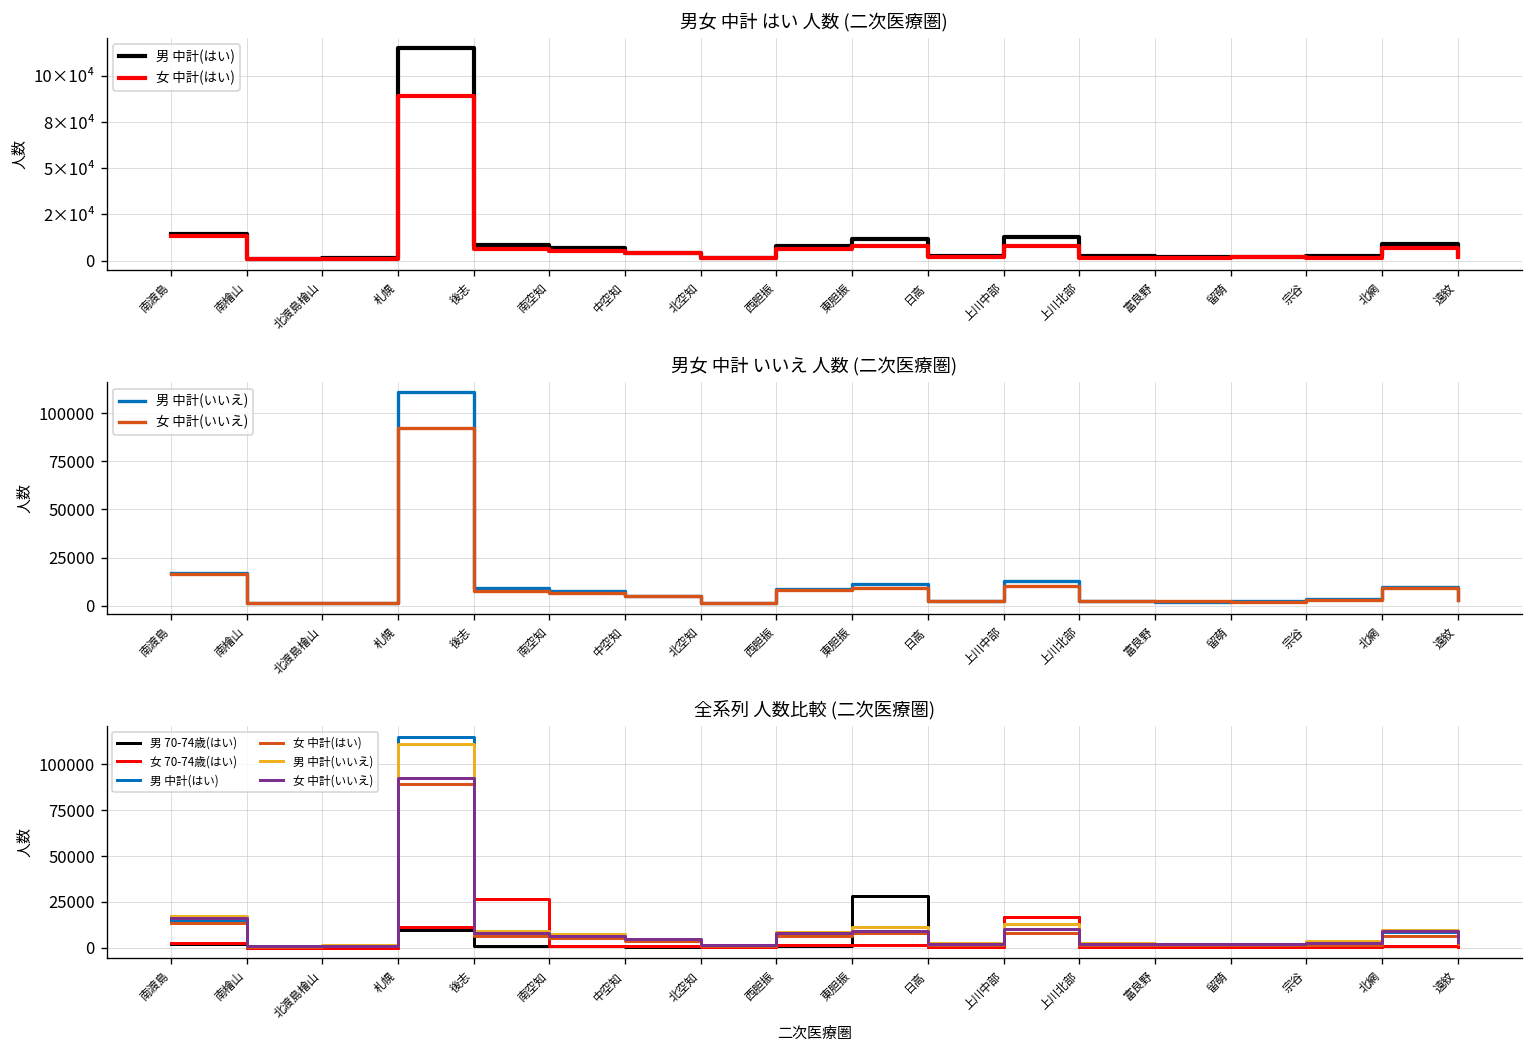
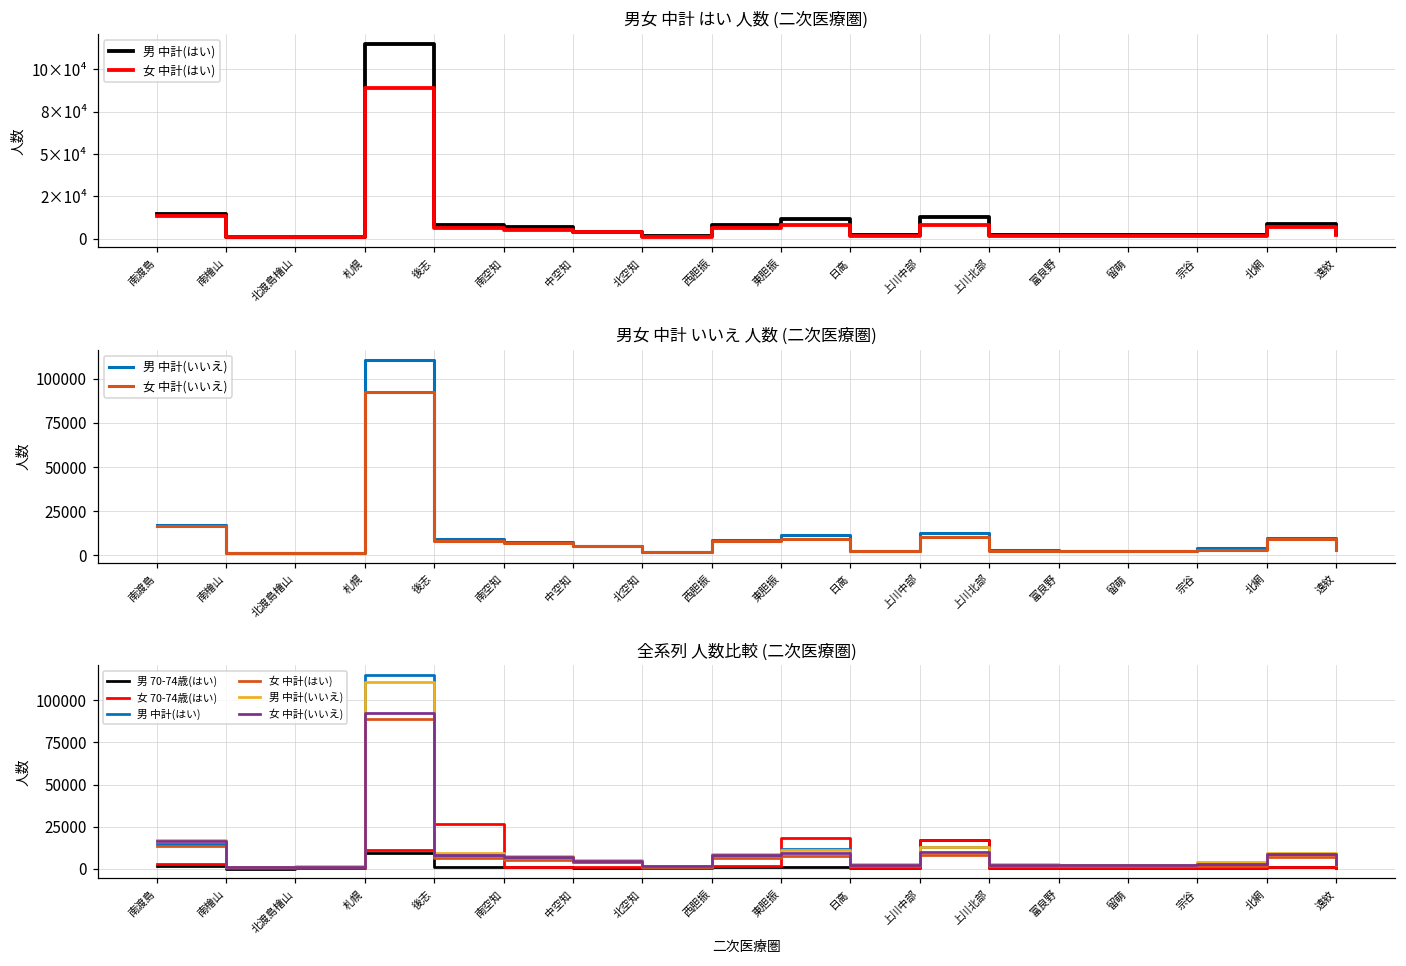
  {
    "全系列 人数比較 (二次医療圏)": {
      "男 70-74歳(はい)": {
        "後志": 1000,
-       "東胆振": 28000
+       "東胆振": 1000
      },
      "女 70-74歳(はい)": {
        "後志": 26000,
-       "東胆振": 1000
+       "東胆振": 18000
      },
      "男 中計(はい)": {
        "札幌": 115000
      },
      "女 中計(はい)": {
        "札幌": 89000,
        "上川中部": 8000,
        "北網": 7000
      },
      "男 中計(いいえ)": {
        "札幌": 111000
      },
      "女 中計(いいえ)": {
        "札幌": 92000,
        "上川中部": 10000
      }
    }
  }
